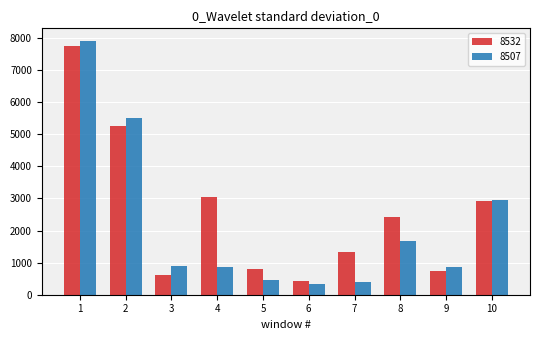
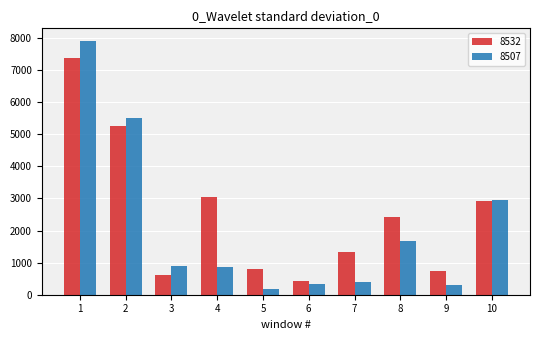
  {
    "8532": {
-     "1": 7800,
+     "1": 7400,
      "2": 5300,
      "3": 600,
      "4": 3100,
      "5": 800,
      "6": 400,
      "7": 1300,
      "8": 2400,
      "9": 700,
      "10": 2900
    },
    "8507": {
      "1": 7900,
      "2": 5500,
      "3": 900,
      "4": 900,
-     "5": 500,
+     "5": 200,
      "6": 300,
      "7": 400,
      "8": 1700,
-     "9": 900,
+     "9": 300,
      "10": 3000
    }
  }
